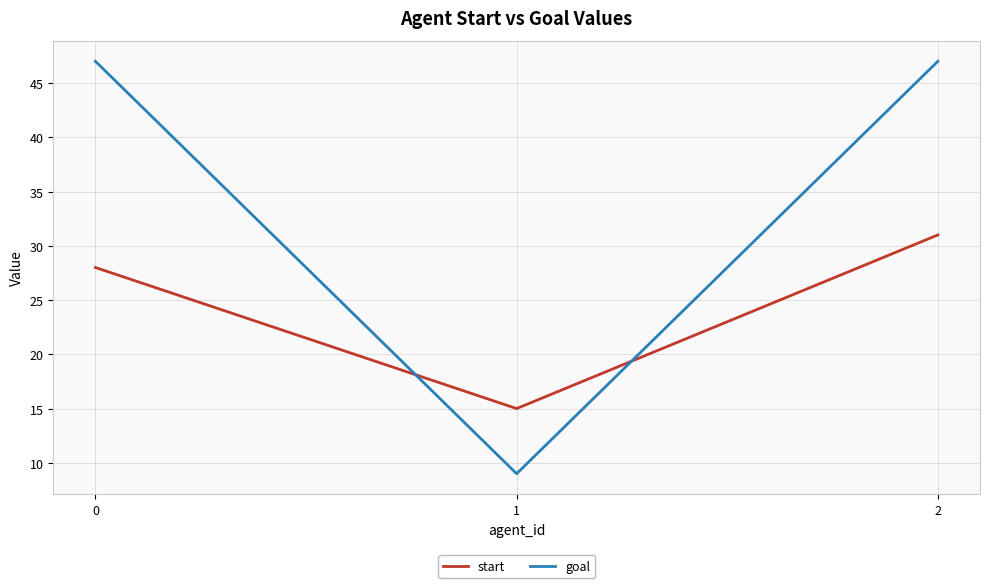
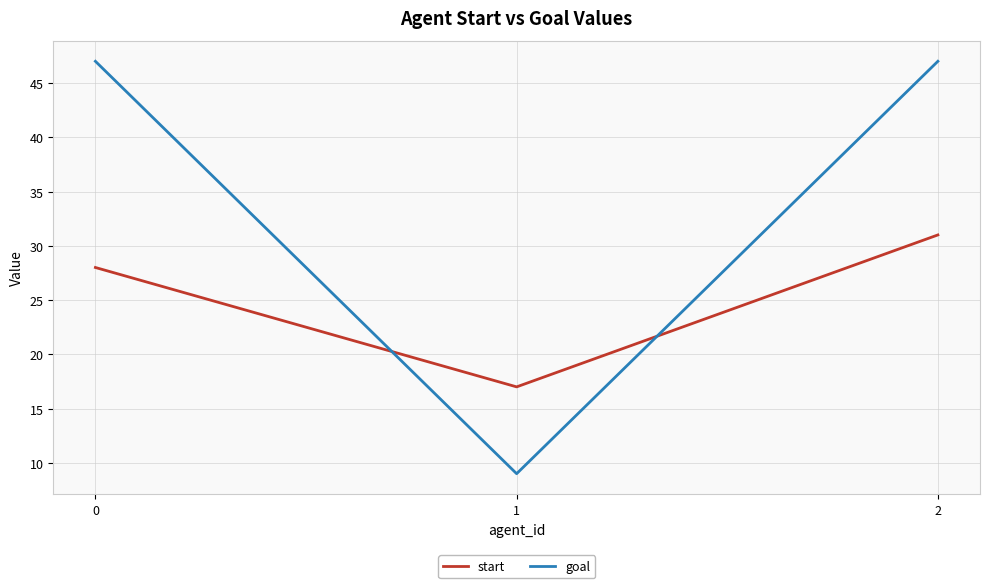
  {
    "start": {
      "0": 28,
-     "1": 15,
+     "1": 17,
      "2": 31
    },
    "goal": {
      "0": 47,
      "1": 9,
      "2": 47
    }
  }
